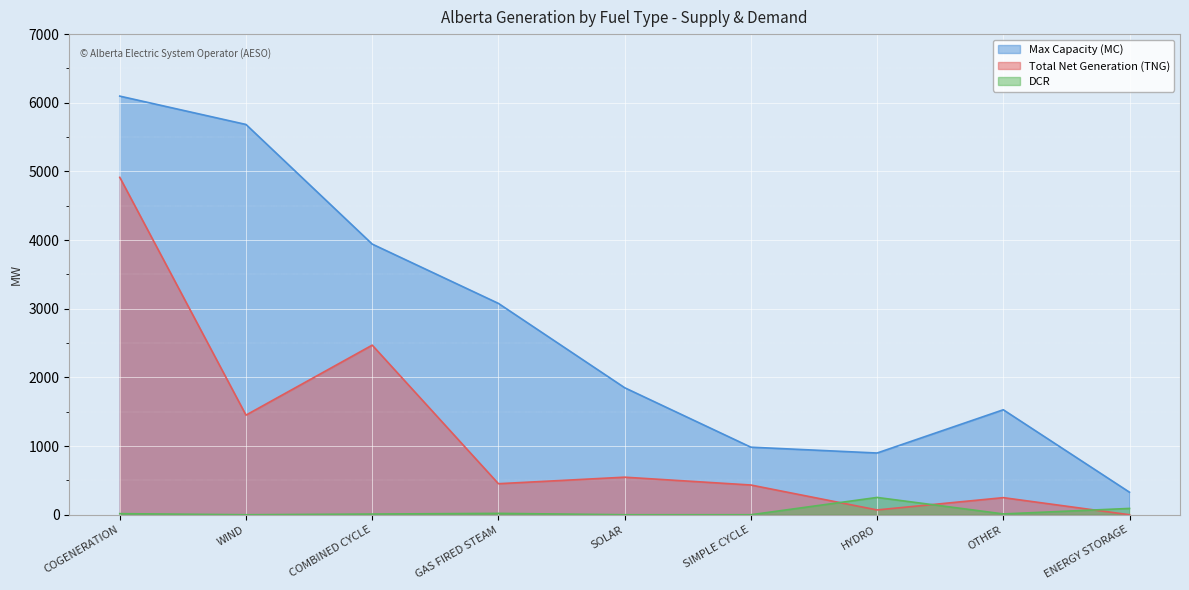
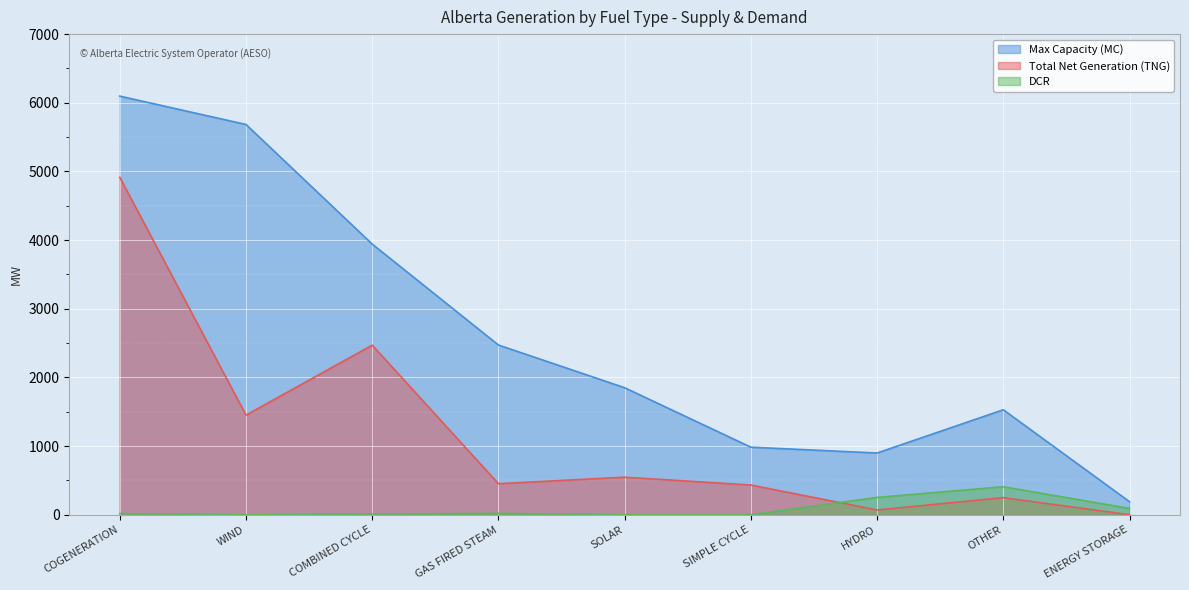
  {
    "Max Capacity (MC)": {
      "COGENERATION": 6100,
      "WIND": 5700,
      "COMBINED CYCLE": 3900,
-     "GAS FIRED STEAM": 3100,
+     "GAS FIRED STEAM": 2500,
      "SOLAR": 1900,
      "SIMPLE CYCLE": 1000,
      "HYDRO": 900,
      "OTHER": 1500,
-     "ENERGY STORAGE": 300
+     "ENERGY STORAGE": 200
    },
    "Total Net Generation (TNG)": {
      "COGENERATION": 4900,
      "WIND": 1500,
      "COMBINED CYCLE": 2500,
      "GAS FIRED STEAM": 500,
      "SOLAR": 500,
      "SIMPLE CYCLE": 400,
      "HYDRO": 100,
      "OTHER": 200,
      "ENERGY STORAGE": 0
    },
    "DCR": {
      "COGENERATION": 0,
      "WIND": 0,
      "COMBINED CYCLE": 0,
      "GAS FIRED STEAM": 0,
      "SOLAR": 0,
      "SIMPLE CYCLE": 0,
      "HYDRO": 300,
-     "OTHER": 0,
+     "OTHER": 400,
      "ENERGY STORAGE": 100
    }
  }
